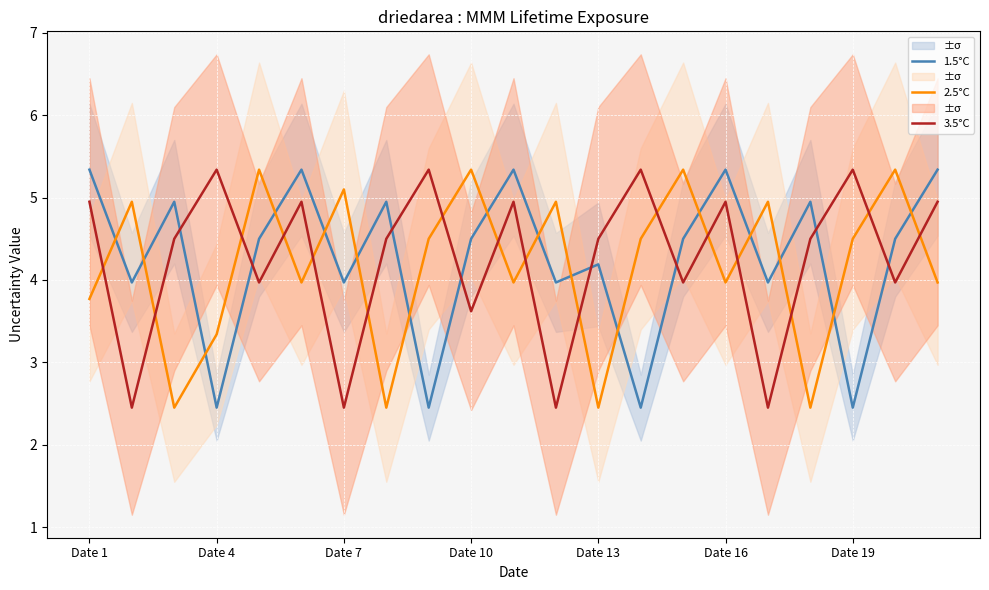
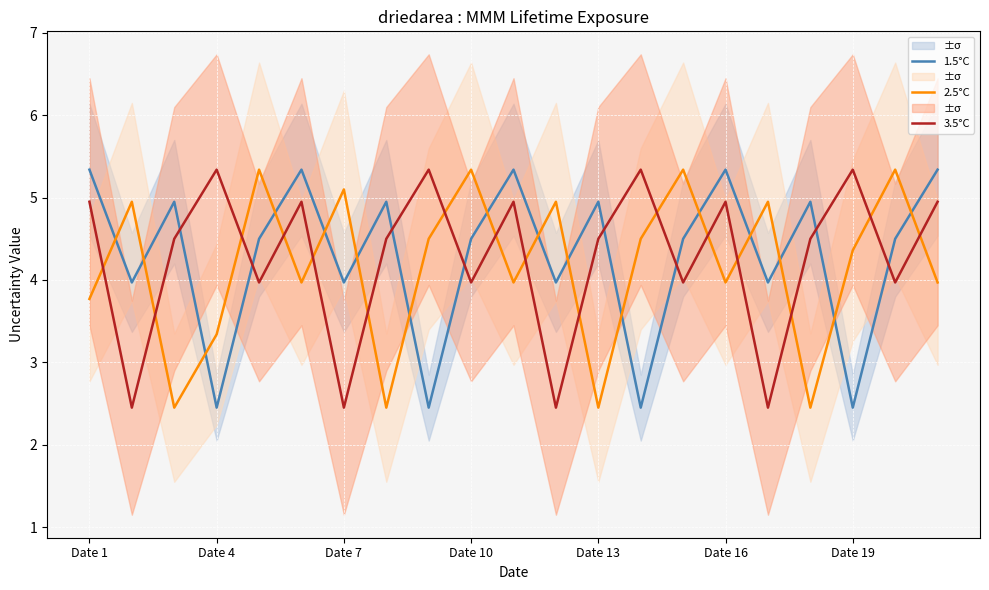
  {
    "1.5°C": {
      "Date 1": 5.3,
      "Date 4": 2.5,
      "Date 7": 4.0,
      "Date 10": 4.5,
-     "Date 13": 4.2,
+     "Date 13": 5.0,
      "Date 16": 5.3,
      "Date 19": 2.5
    },
    "2.5°C": {
      "Date 1": 3.8,
      "Date 4": 3.3,
      "Date 7": 5.1,
      "Date 10": 5.3,
      "Date 13": 2.5,
      "Date 16": 4.0,
-     "Date 19": 4.5
+     "Date 19": 4.4
    },
    "3.5°C": {
      "Date 1": 5.0,
      "Date 4": 5.3,
      "Date 7": 2.5,
-     "Date 10": 3.6,
+     "Date 10": 4.0,
      "Date 13": 4.5,
      "Date 19": 5.3
    }
  }
